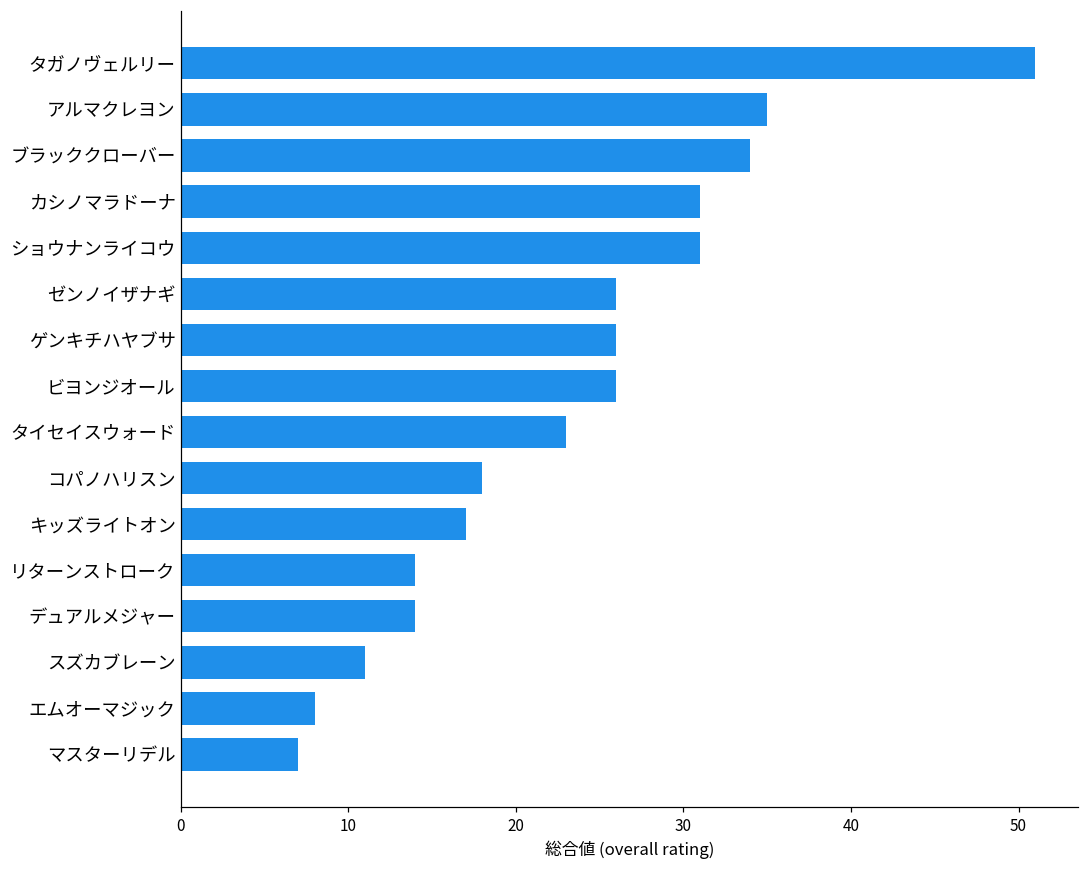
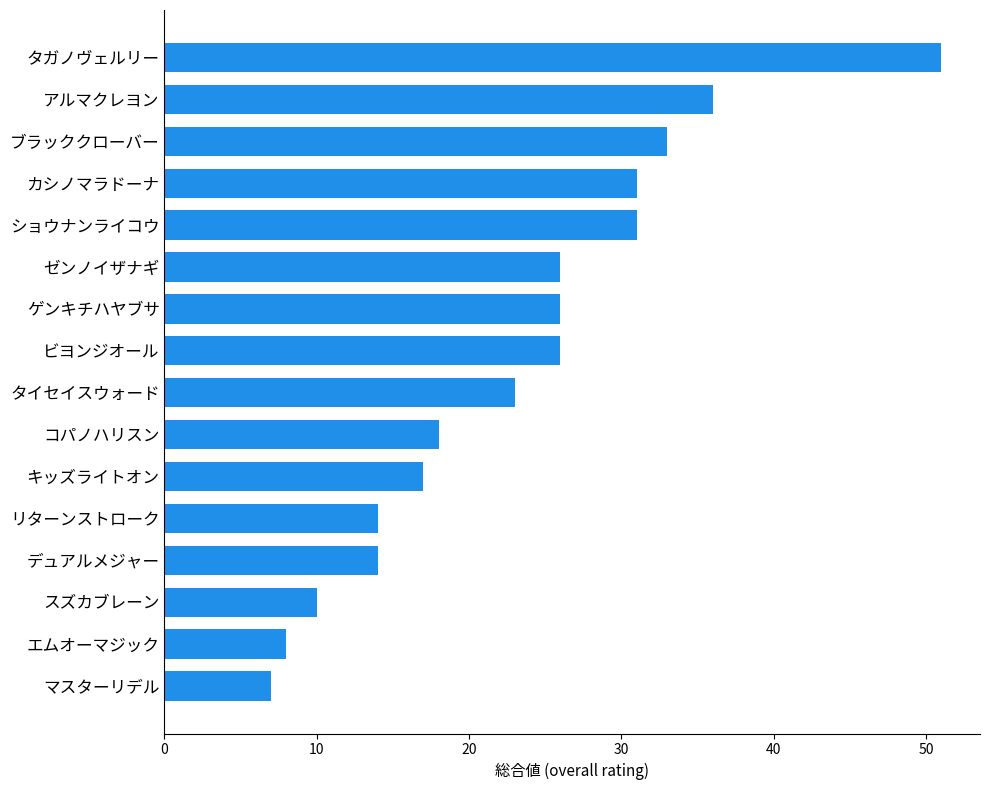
  {
    "タガノヴェルリー": 51,
-   "アルマクレヨン": 35,
-   "ブラッククローバー": 34,
+   "アルマクレヨン": 36,
+   "ブラッククローバー": 33,
    "カシノマラドーナ": 31,
    "ショウナンライコウ": 31,
    "ゼンノイザナギ": 26,
    "ゲンキチハヤブサ": 26,
    "ビヨンジオール": 26,
    "タイセイスウォード": 23,
    "コパノハリスン": 18,
    "キッズライトオン": 17,
    "リターンストローク": 14,
    "デュアルメジャー": 14,
-   "スズカブレーン": 11,
+   "スズカブレーン": 10,
    "エムオーマジック": 8,
    "マスターリデル": 7
  }
